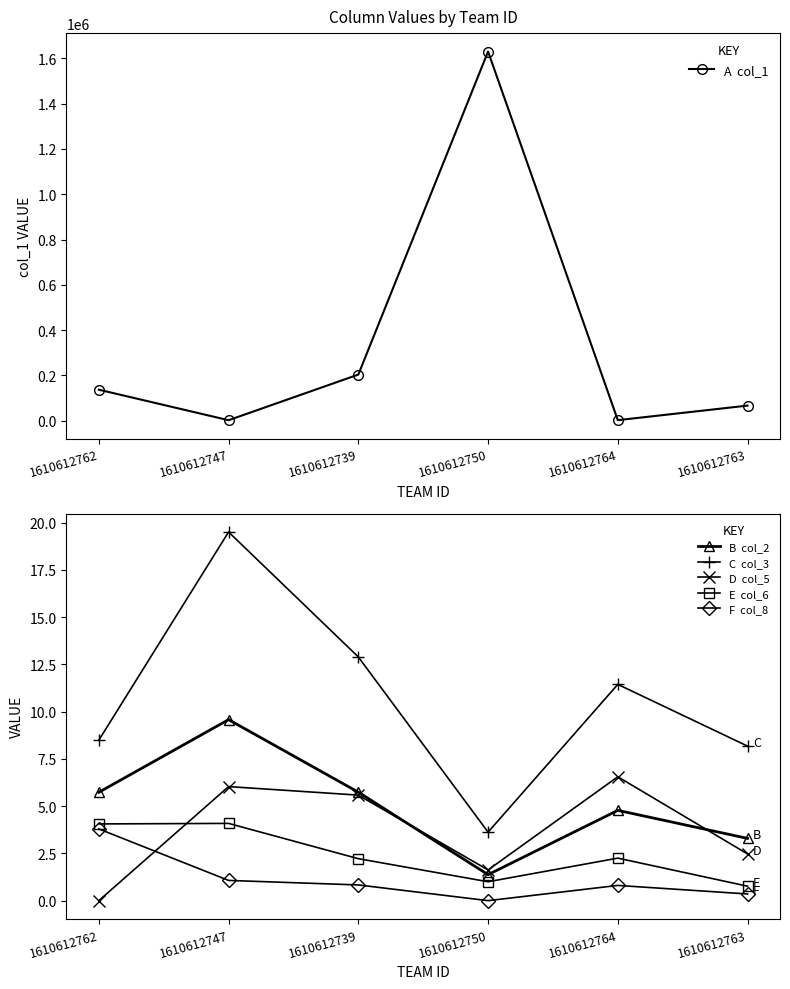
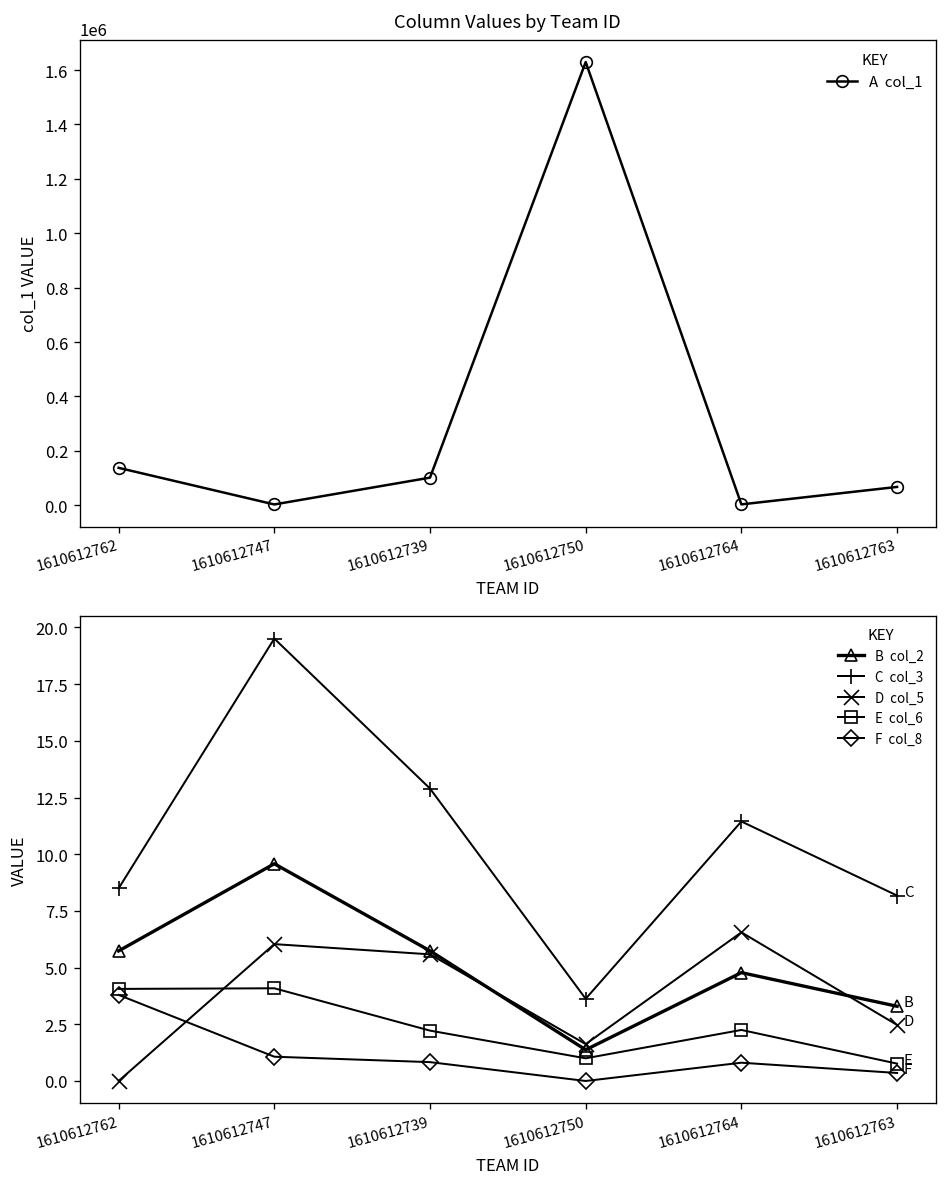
  {
    "Column Values by Team ID": {
      "1610612762": 140000,
      "1610612747": 0,
-     "1610612739": 200000,
+     "1610612739": 100000,
      "1610612750": 1630000,
      "1610612764": 0,
      "1610612763": 70000
    }
  }
